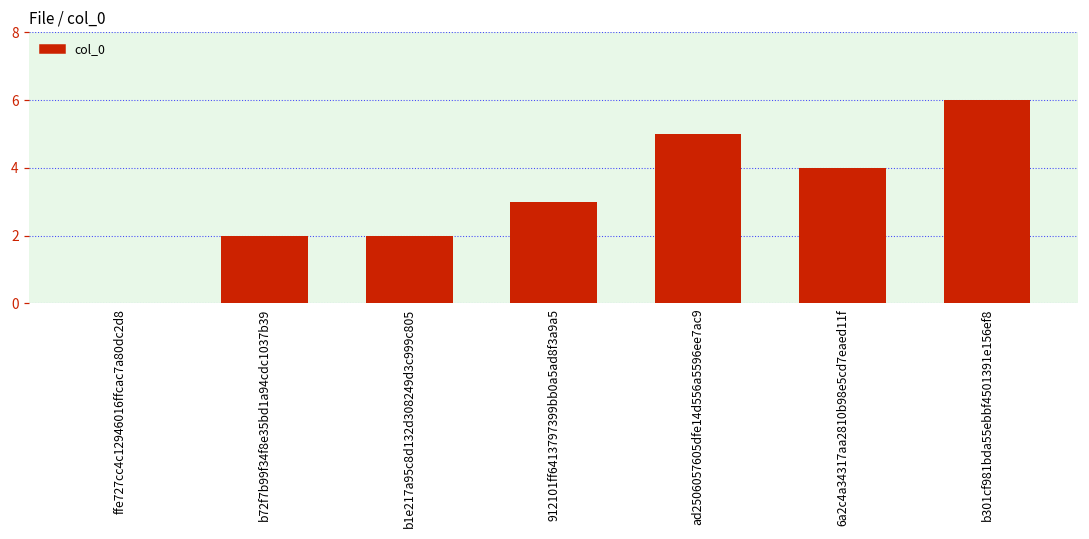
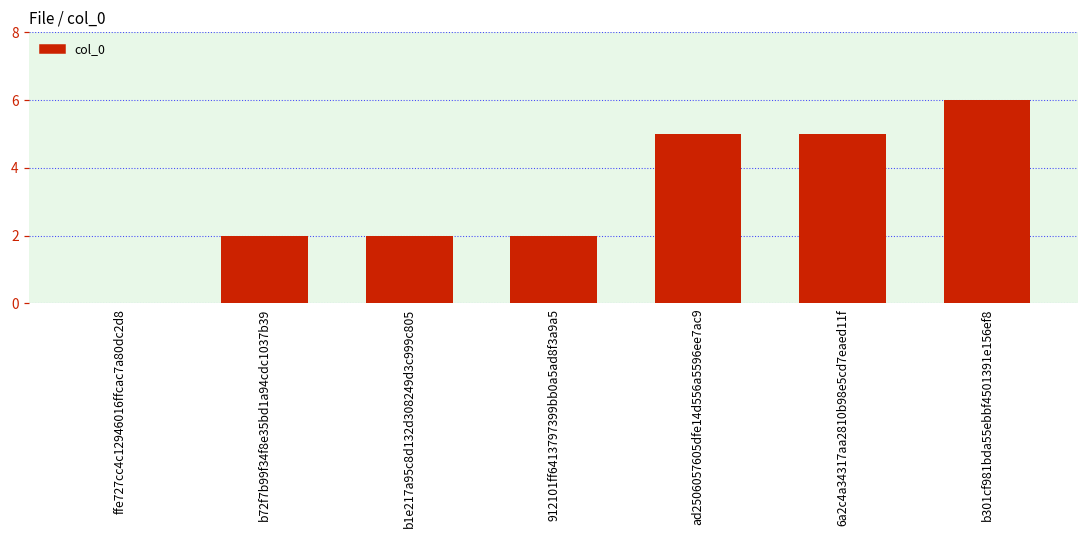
  {
    "ffe727cc4c12946016ffcac7a80dc2d8": 0,
    "b72f7b99f34f8e35bd1a94cdc1037b39": 2,
    "b1e217a95c8d132d308249d3c999c805": 2,
-   "912101ff6413797399bb0a5ad8f3a9a5": 3,
+   "912101ff6413797399bb0a5ad8f3a9a5": 2,
    "ad2506057605dfe14d556a5596ee7ac9": 5,
-   "6a2c4a34317aa2810b98e5cd7eaed11f": 4,
+   "6a2c4a34317aa2810b98e5cd7eaed11f": 5,
    "b301cf981bda55ebbf4501391e156ef8": 6
  }
